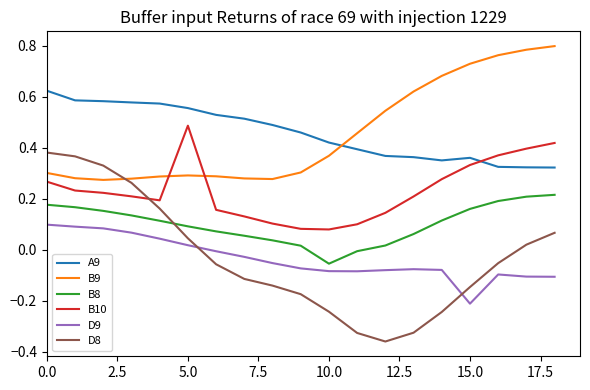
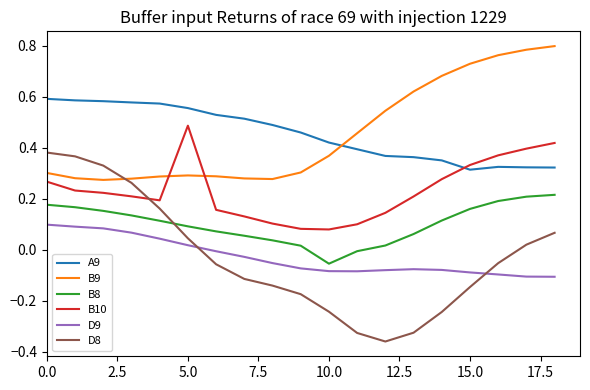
  {
    "A9": {
-     "0.0": 0.62,
+     "0.0": 0.59,
      "5.0": 0.56,
      "10.0": 0.42,
-     "15.0": 0.36
+     "15.0": 0.31
    },
    "B9": {
      "0.0": 0.30,
      "5.0": 0.29,
      "10.0": 0.37,
      "15.0": 0.73
    },
    "B8": {
      "0.0": 0.18,
      "5.0": 0.09,
      "10.0": -0.05,
      "15.0": 0.16
    },
    "B10": {
      "0.0": 0.27,
      "5.0": 0.49,
      "10.0": 0.08,
      "15.0": 0.33
    },
    "D9": {
      "0.0": 0.10,
      "5.0": 0.02,
      "10.0": -0.08,
-     "15.0": -0.21
+     "15.0": -0.09
    },
    "D8": {
      "0.0": 0.38,
      "5.0": 0.05,
      "10.0": -0.24,
      "15.0": -0.15
    }
  }
